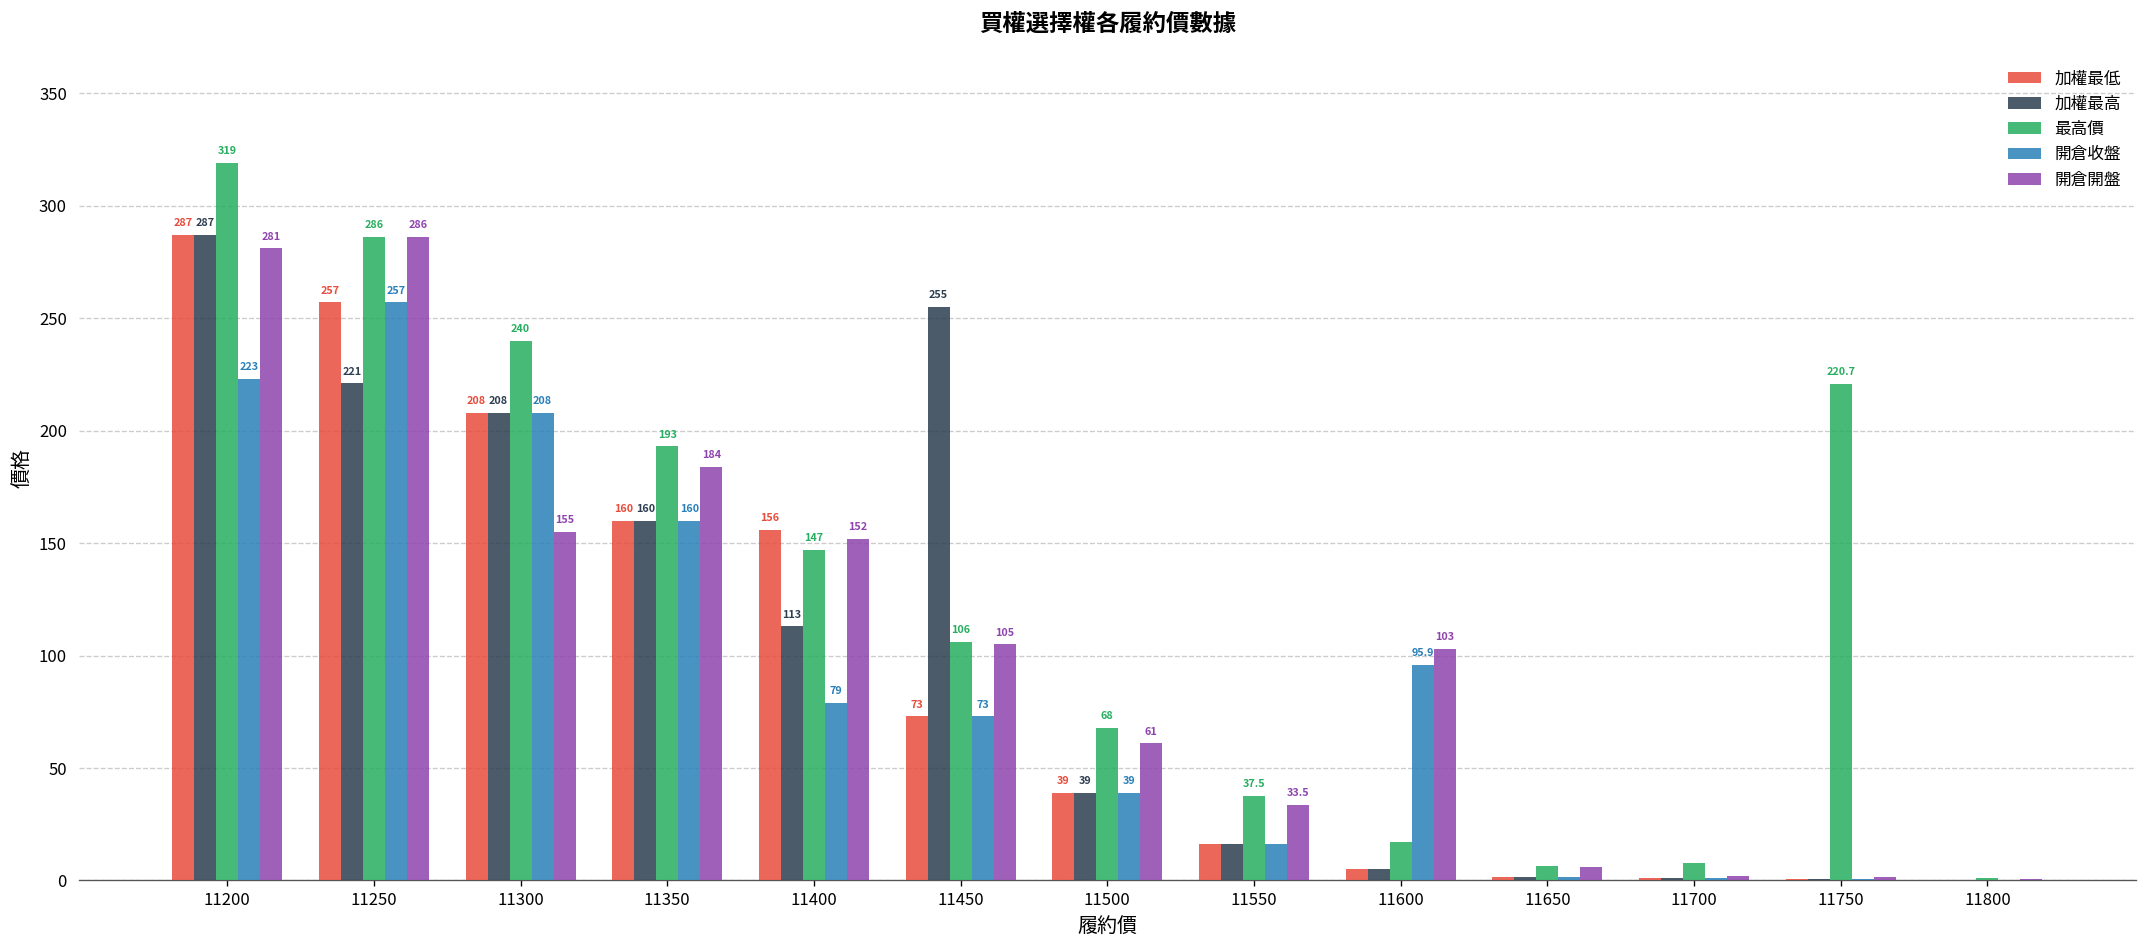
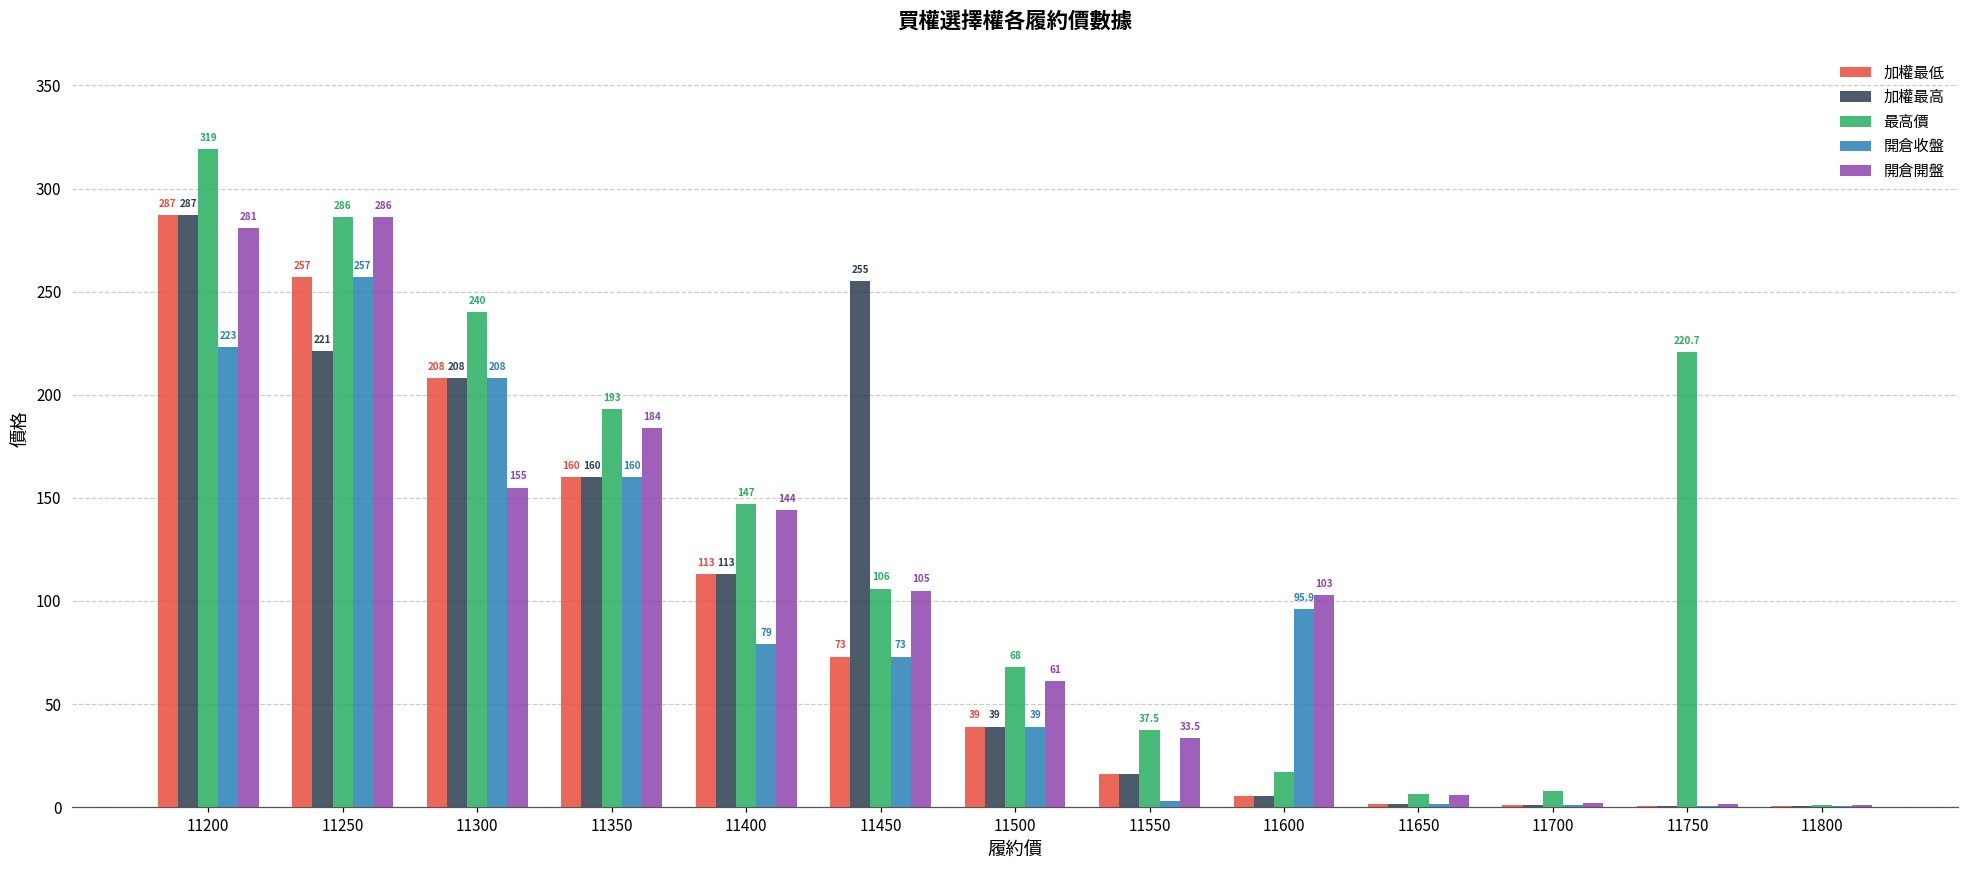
  {
    "加權最低": {
      "11200": 287,
      "11250": 257,
      "11300": 208,
      "11350": 160,
-     "11400": 156,
+     "11400": 113,
      "11450": 73,
      "11500": 39
    },
    "加權最高": {
      "11200": 287,
      "11250": 221,
      "11300": 208,
      "11350": 160,
      "11400": 113,
      "11450": 255,
      "11500": 39
    },
    "最高價": {
      "11200": 319,
      "11250": 286,
      "11300": 240,
      "11350": 193,
      "11400": 147,
      "11450": 106,
      "11500": 68,
      "11550": 37.5,
      "11750": 220.7
    },
    "開倉收盤": {
-     "11550": 16,
+     "11550": 3,
      "11650": 2
    },
    "開倉開盤": {
      "11200": 281,
      "11250": 286,
      "11300": 155,
      "11350": 184,
-     "11400": 152,
+     "11400": 144,
      "11450": 105,
      "11500": 61,
      "11550": 33.5,
      "11600": 103
    }
  }
